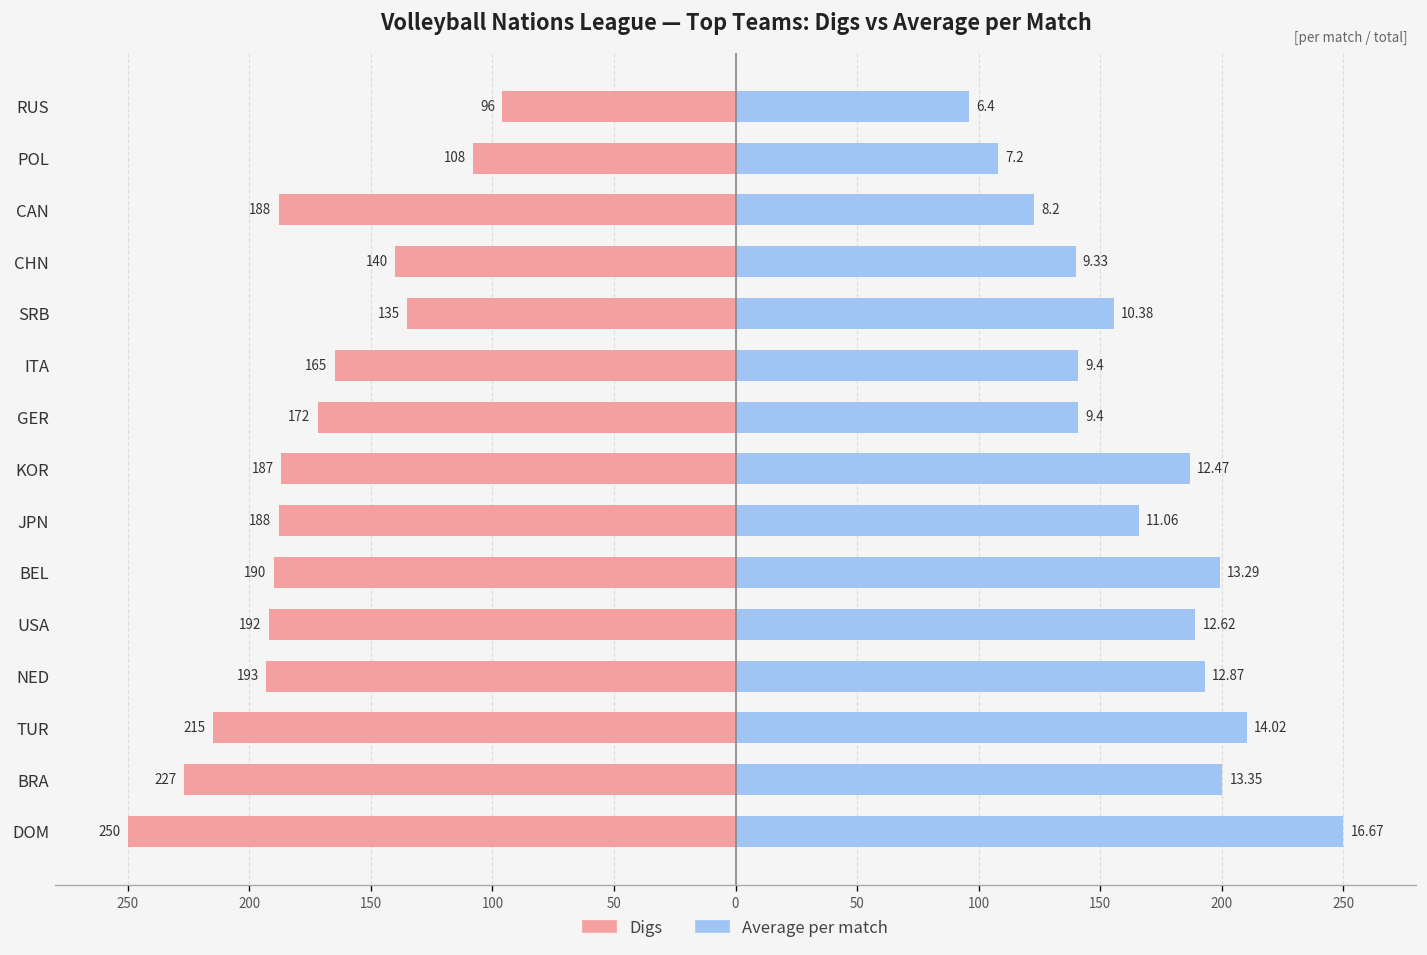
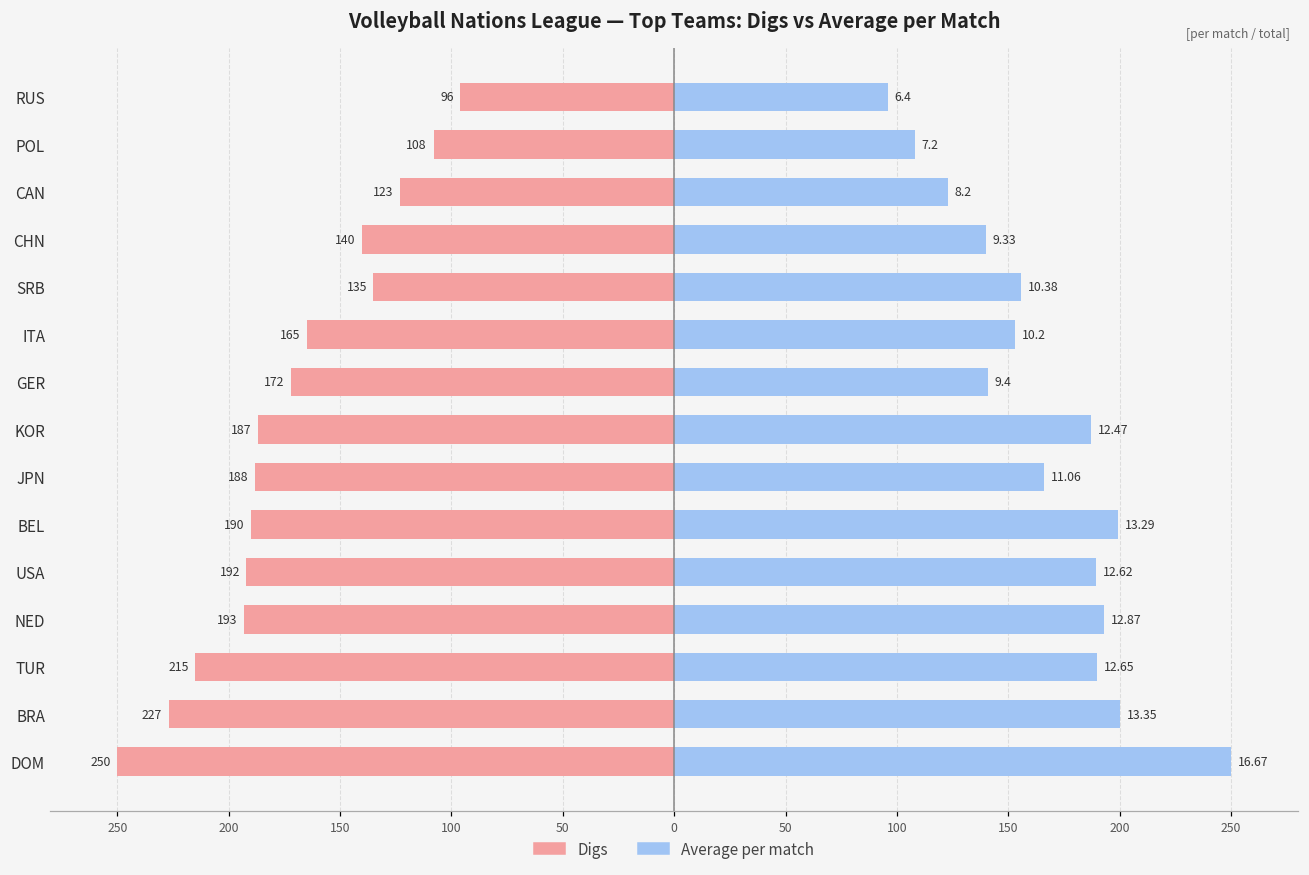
  {
    "Digs": {
-     "CAN": 188
+     "CAN": 123
    },
    "Average per match": {
-     "ITA": 9.4,
-     "TUR": 14.02
+     "ITA": 10.2,
+     "TUR": 12.65
    }
  }
